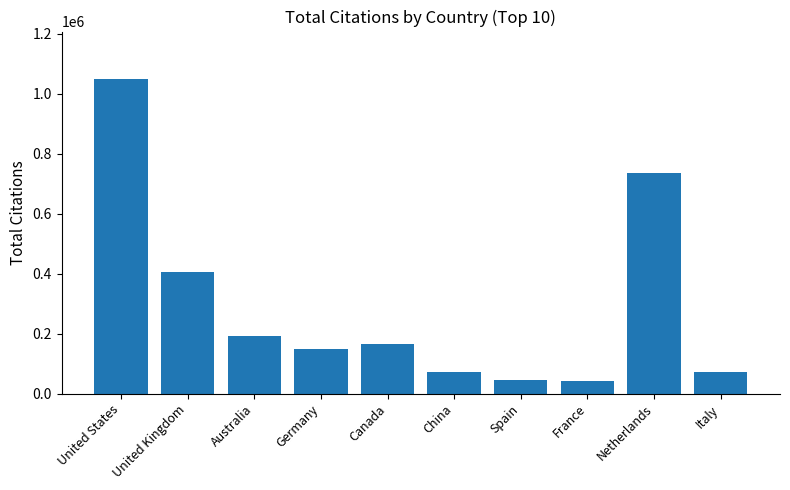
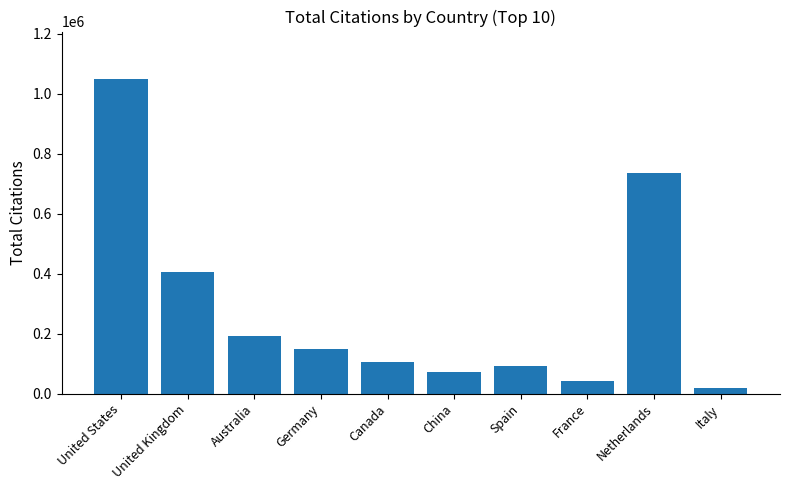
  {
    "United States": 1050000,
    "United Kingdom": 410000,
    "Australia": 190000,
    "Germany": 150000,
-   "Canada": 170000,
+   "Canada": 110000,
    "China": 70000,
-   "Spain": 50000,
+   "Spain": 90000,
    "France": 40000,
    "Netherlands": 740000,
-   "Italy": 70000
+   "Italy": 20000
  }
